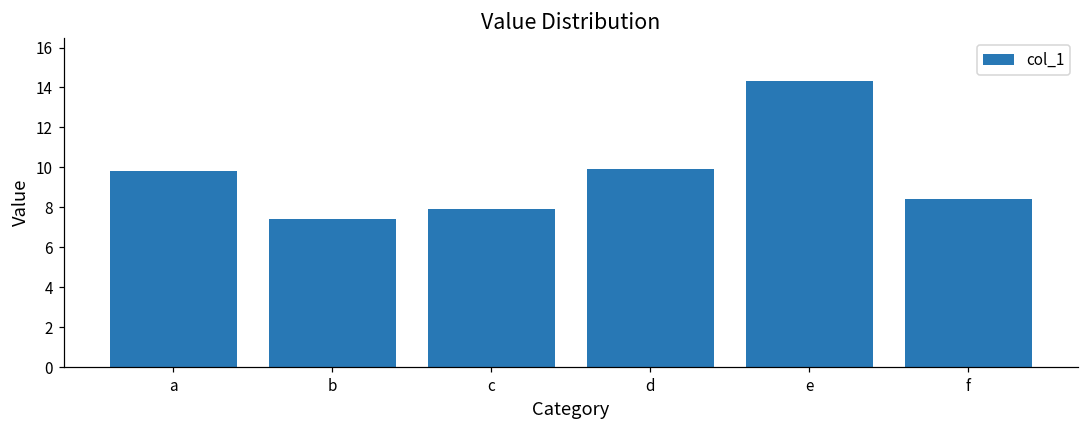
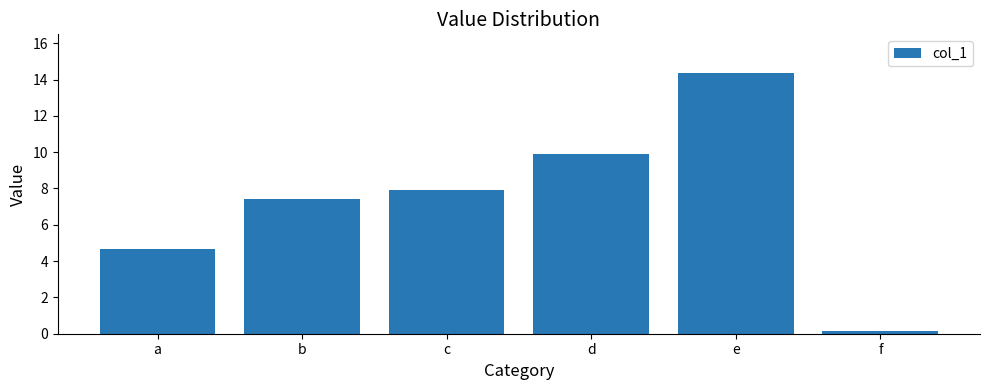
  {
-   "a": 9.8,
+   "a": 4.7,
    "b": 7.4,
    "c": 7.9,
    "d": 9.9,
    "e": 14.3,
-   "f": 8.4
+   "f": 0.2
  }
